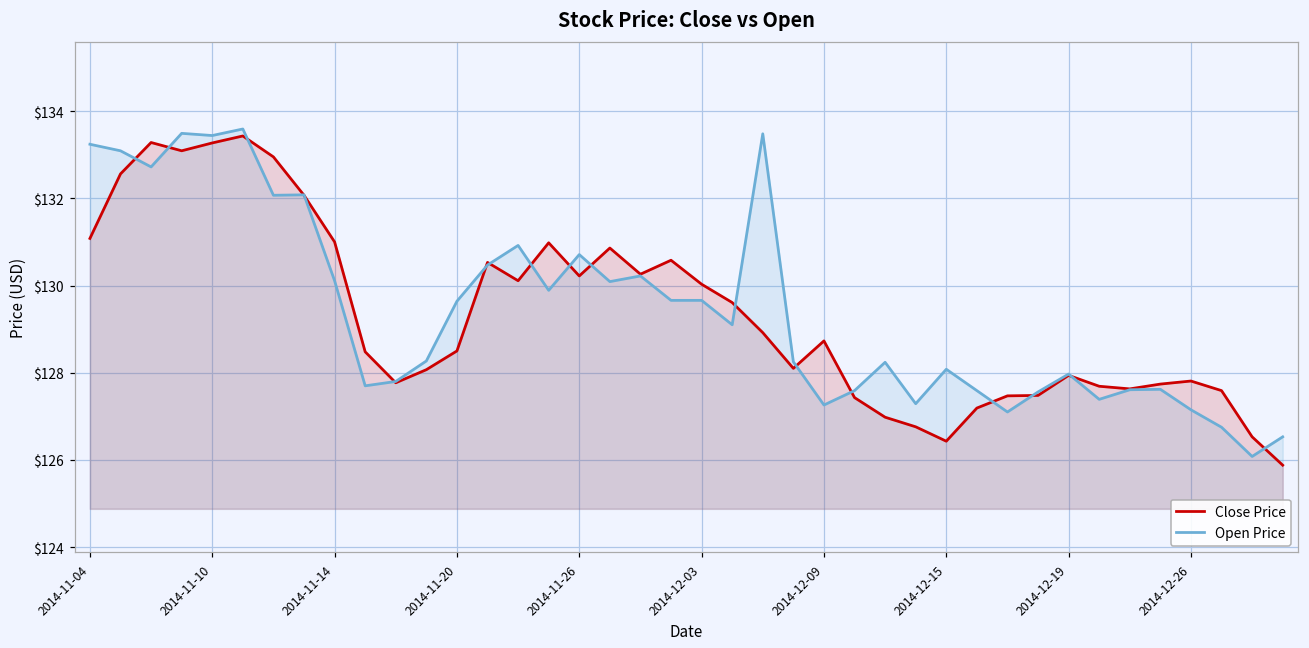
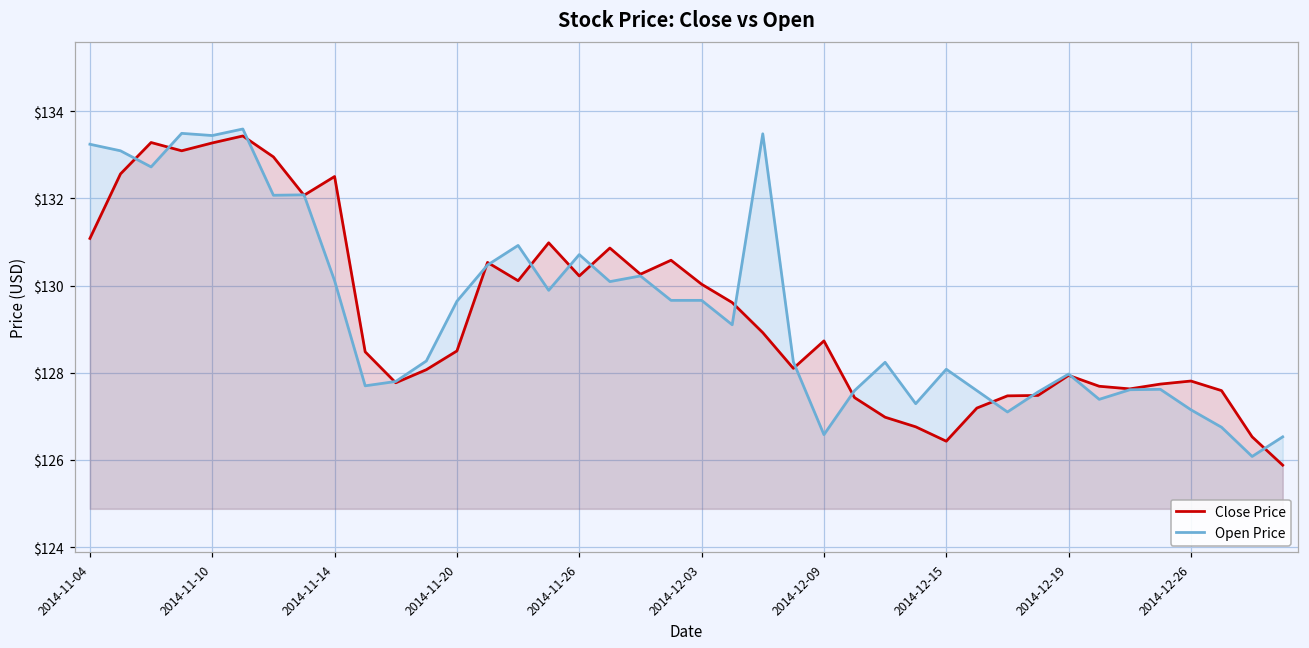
  {
    "Close Price": {
      "2014-11-04": "$131.1",
      "2014-11-10": "$133.3",
-     "2014-11-14": "$131.0",
+     "2014-11-14": "$132.5",
      "2014-11-20": "$128.5",
      "2014-11-26": "$130.2",
      "2014-12-03": "$130.0",
      "2014-12-09": "$128.7",
      "2014-12-15": "$126.4",
      "2014-12-26": "$127.8"
    },
    "Open Price": {
      "2014-11-04": "$133.2",
      "2014-11-10": "$133.4",
      "2014-11-14": "$130.1",
      "2014-11-20": "$129.6",
      "2014-11-26": "$130.7",
      "2014-12-03": "$129.7",
-     "2014-12-09": "$127.3",
+     "2014-12-09": "$126.6",
      "2014-12-15": "$128.1",
      "2014-12-26": "$127.2"
    }
  }
